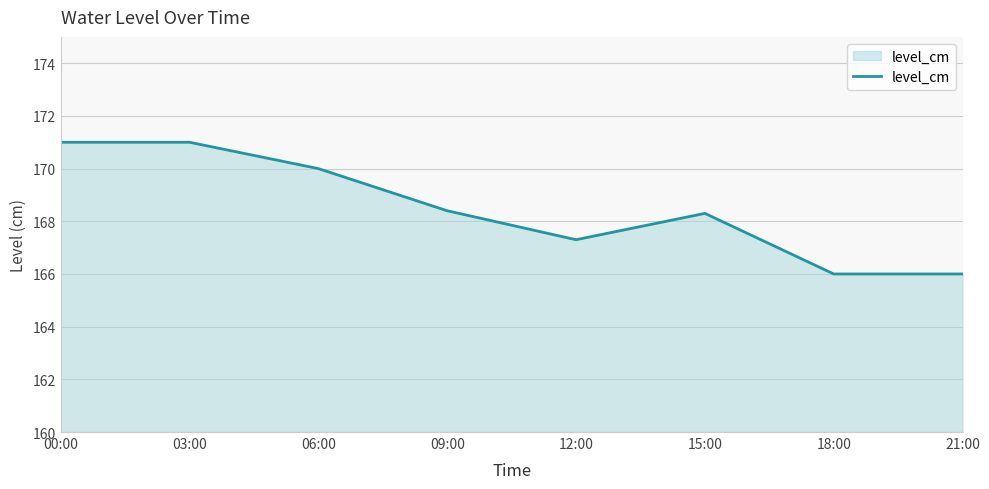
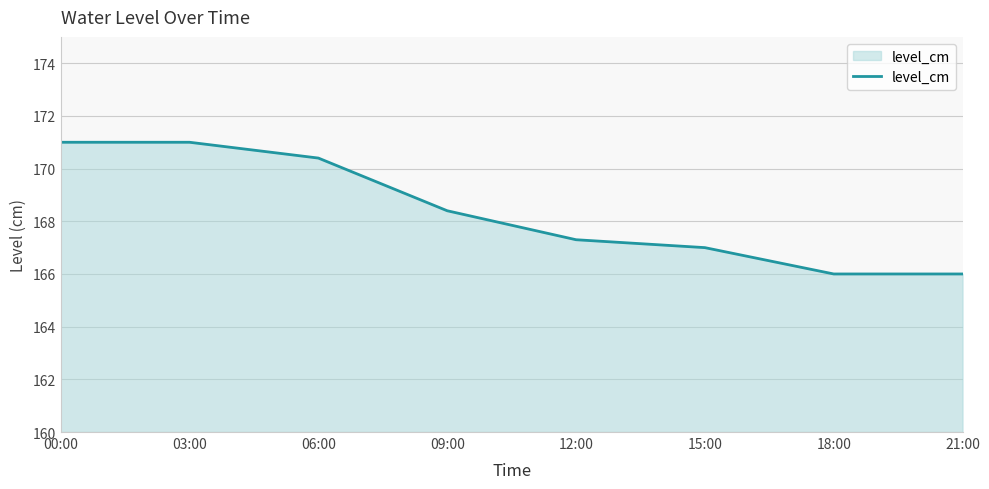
  {
    "00:00": 171.0,
    "03:00": 171.0,
-   "06:00": 170.0,
+   "06:00": 170.4,
    "09:00": 168.4,
    "12:00": 167.3,
-   "15:00": 168.3,
+   "15:00": 167.0,
    "18:00": 166.0,
    "21:00": 166.0
  }
